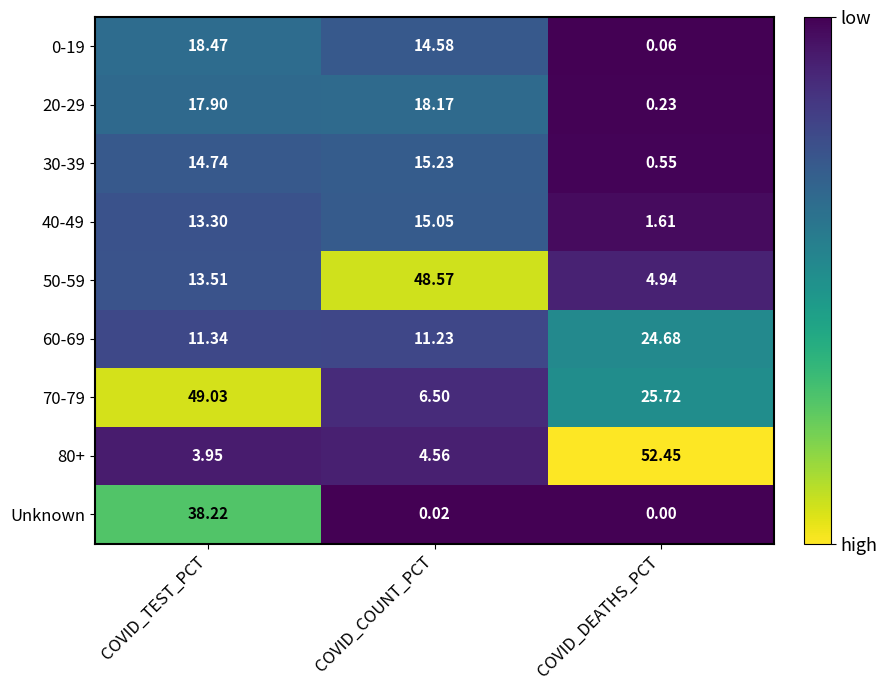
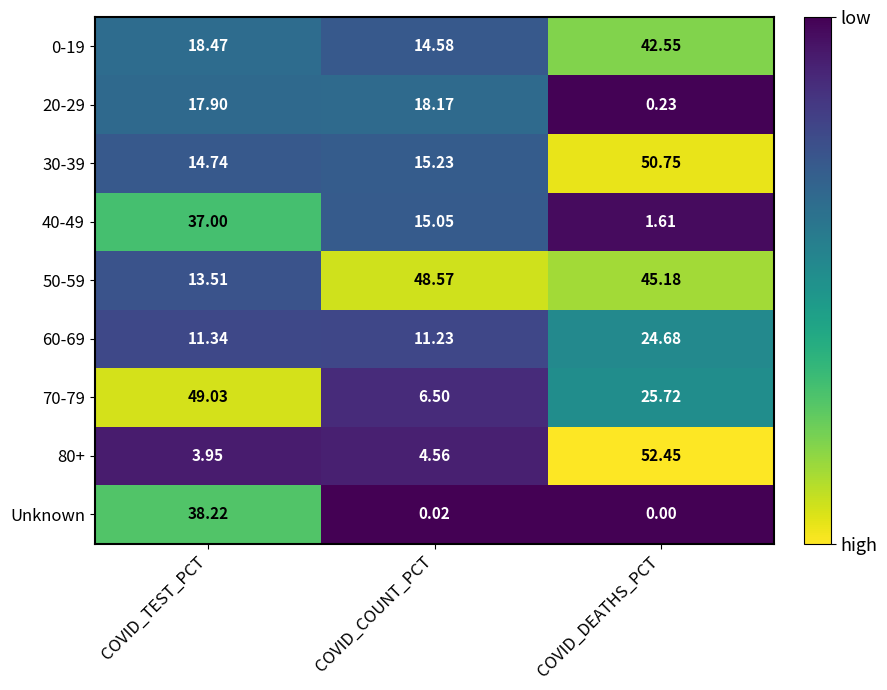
  {
    "0-19": {
      "COVID_TEST_PCT": 18.47,
      "COVID_COUNT_PCT": 14.58,
-     "COVID_DEATHS_PCT": 0.06
+     "COVID_DEATHS_PCT": 42.55
    },
    "20-29": {
      "COVID_TEST_PCT": 17.90,
      "COVID_COUNT_PCT": 18.17,
      "COVID_DEATHS_PCT": 0.23
    },
    "30-39": {
      "COVID_TEST_PCT": 14.74,
      "COVID_COUNT_PCT": 15.23,
-     "COVID_DEATHS_PCT": 0.55
+     "COVID_DEATHS_PCT": 50.75
    },
    "40-49": {
-     "COVID_TEST_PCT": 13.30,
+     "COVID_TEST_PCT": 37.00,
      "COVID_COUNT_PCT": 15.05,
      "COVID_DEATHS_PCT": 1.61
    },
    "50-59": {
      "COVID_TEST_PCT": 13.51,
      "COVID_COUNT_PCT": 48.57,
-     "COVID_DEATHS_PCT": 4.94
+     "COVID_DEATHS_PCT": 45.18
    },
    "60-69": {
      "COVID_TEST_PCT": 11.34,
      "COVID_COUNT_PCT": 11.23,
      "COVID_DEATHS_PCT": 24.68
    },
    "70-79": {
      "COVID_TEST_PCT": 49.03,
      "COVID_COUNT_PCT": 6.50,
      "COVID_DEATHS_PCT": 25.72
    },
    "80+": {
      "COVID_TEST_PCT": 3.95,
      "COVID_COUNT_PCT": 4.56,
      "COVID_DEATHS_PCT": 52.45
    },
    "Unknown": {
      "COVID_TEST_PCT": 38.22,
      "COVID_COUNT_PCT": 0.02,
      "COVID_DEATHS_PCT": 0.00
    }
  }
